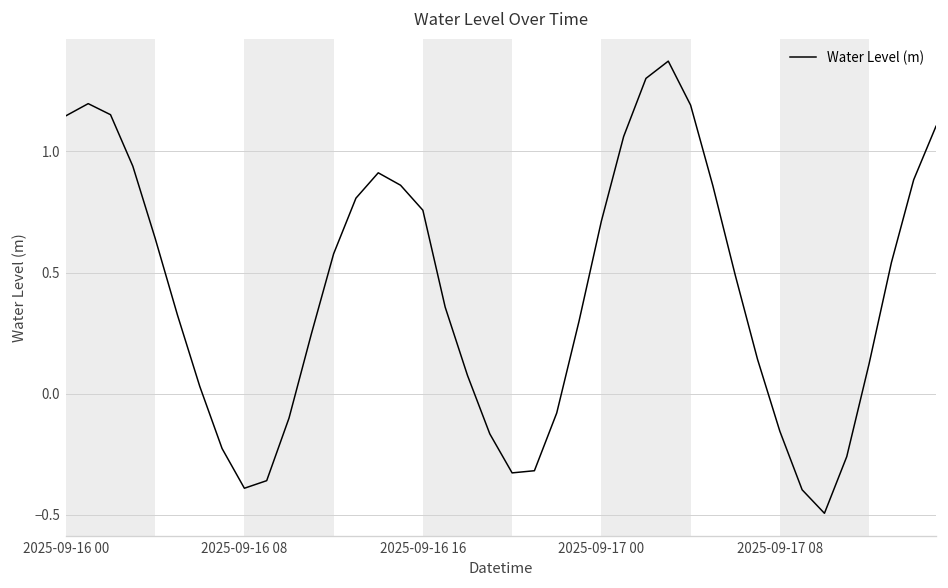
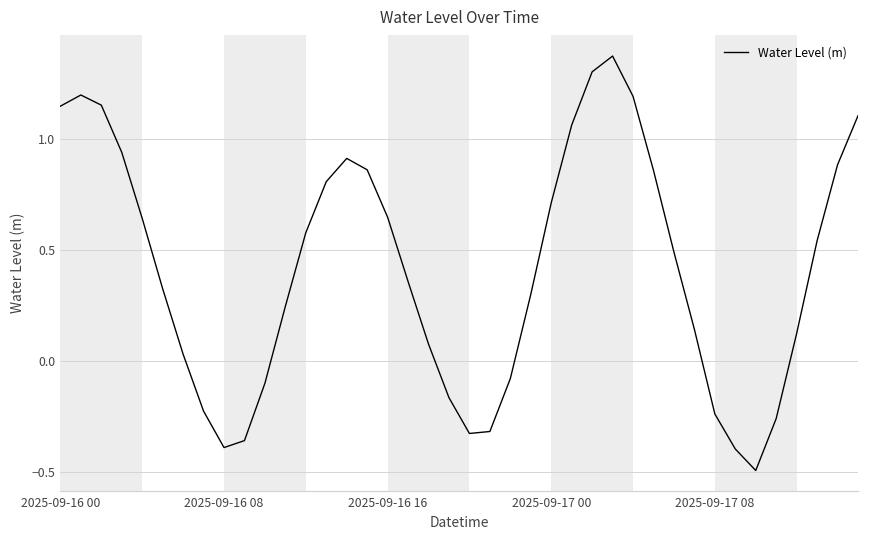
  {
    "2025-09-16 00": 1.15,
    "2025-09-16 08": -0.39,
-   "2025-09-16 16": 0.76,
+   "2025-09-16 16": 0.65,
    "2025-09-17 00": 0.71,
-   "2025-09-17 08": -0.16
+   "2025-09-17 08": -0.24
  }
